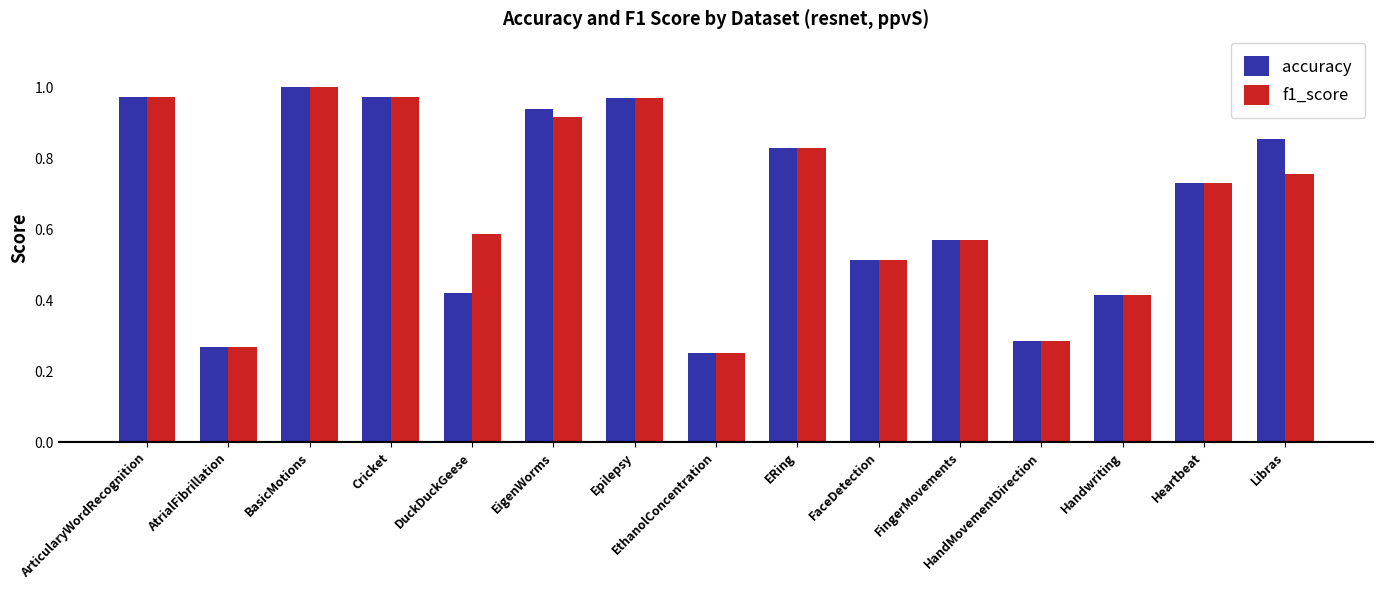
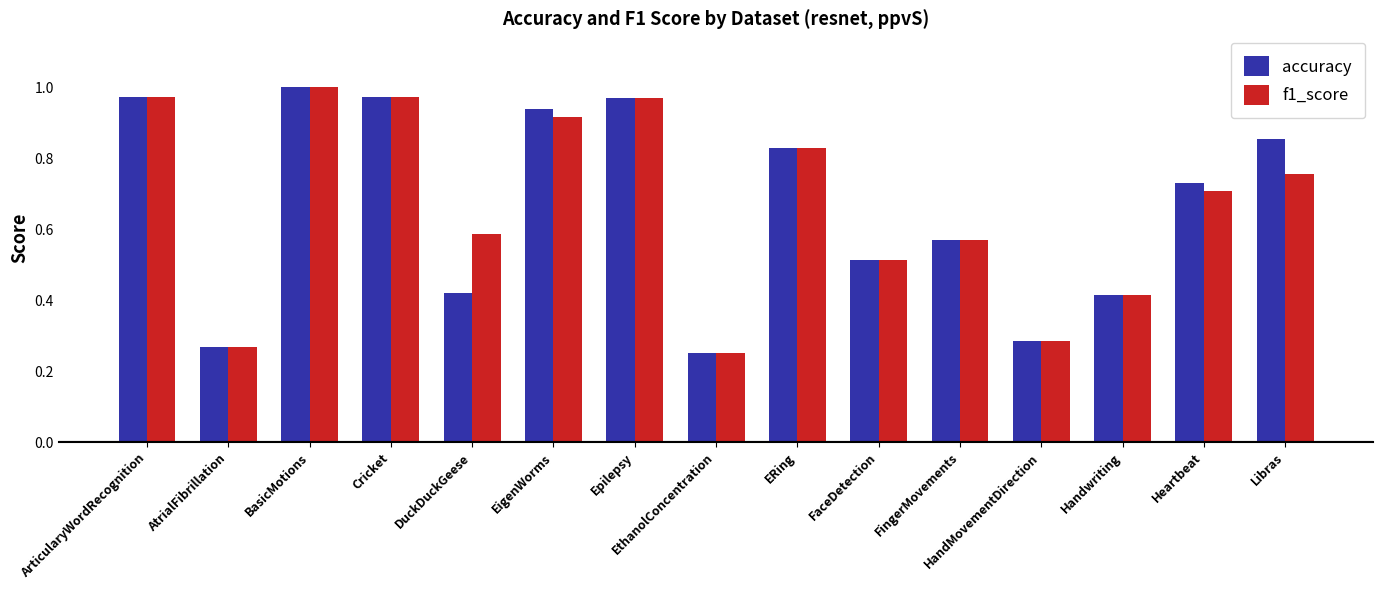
  {
    "accuracy": {
      "ArticularyWordRecognition": 0.97,
      "AtrialFibrillation": 0.27,
      "BasicMotions": 1.00,
      "Cricket": 0.97,
      "DuckDuckGeese": 0.42,
      "EigenWorms": 0.94,
      "Epilepsy": 0.97,
      "EthanolConcentration": 0.25,
      "ERing": 0.83,
      "FaceDetection": 0.51,
      "FingerMovements": 0.57,
      "HandMovementDirection": 0.28,
      "Handwriting": 0.42,
      "Heartbeat": 0.73,
      "Libras": 0.86
    },
    "f1_score": {
      "ArticularyWordRecognition": 0.97,
      "AtrialFibrillation": 0.27,
      "BasicMotions": 1.00,
      "Cricket": 0.97,
      "DuckDuckGeese": 0.59,
      "EigenWorms": 0.92,
      "Epilepsy": 0.97,
      "EthanolConcentration": 0.25,
      "ERing": 0.83,
      "FaceDetection": 0.51,
      "FingerMovements": 0.57,
      "HandMovementDirection": 0.28,
      "Handwriting": 0.42,
-     "Heartbeat": 0.73,
+     "Heartbeat": 0.71,
      "Libras": 0.75
    }
  }
